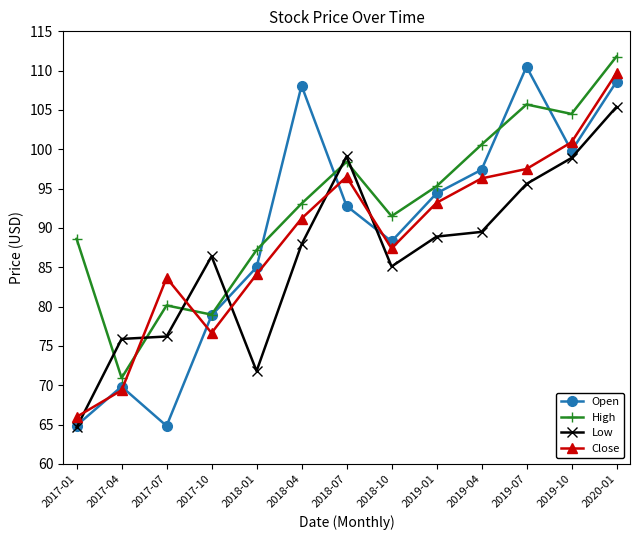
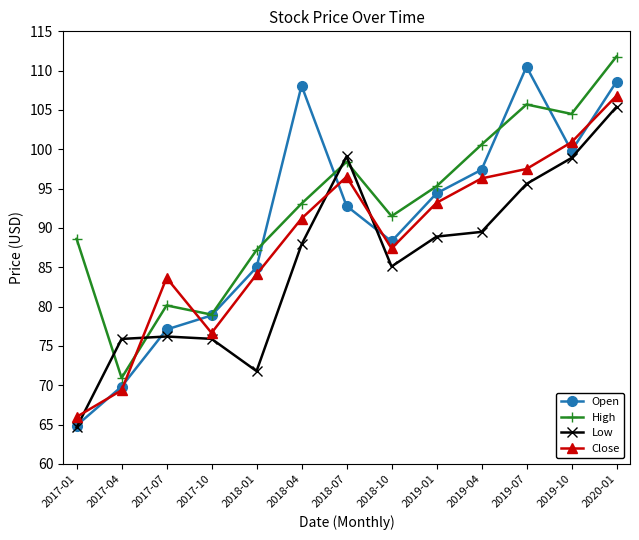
  {
    "Open": {
      "2017-04": 70,
-     "2017-07": 65,
+     "2017-07": 77,
      "2018-01": 85,
      "2018-04": 108,
      "2018-07": 93,
      "2018-10": 88,
      "2019-01": 94,
      "2019-04": 97,
      "2019-07": 111,
      "2019-10": 100,
      "2020-01": 109
    },
    "High": {
      "2017-01": 89,
      "2017-04": 71,
      "2017-07": 80,
      "2018-01": 87,
      "2018-04": 93,
      "2018-07": 98,
      "2018-10": 92,
      "2019-01": 95,
      "2019-04": 101,
      "2019-07": 106,
      "2019-10": 105,
      "2020-01": 112
    },
    "Low": {
      "2017-04": 76,
      "2017-07": 76,
-     "2017-10": 86,
+     "2017-10": 76,
      "2018-01": 72,
      "2018-04": 88,
      "2018-07": 99,
      "2018-10": 85,
      "2019-01": 89,
      "2019-04": 90,
      "2019-07": 96,
      "2019-10": 99,
      "2020-01": 105
    },
    "Close": {
      "2017-01": 66,
      "2017-04": 69,
      "2017-07": 84,
      "2017-10": 77,
      "2018-01": 84,
      "2018-04": 91,
      "2018-07": 97,
      "2018-10": 87,
      "2019-01": 93,
      "2019-04": 96,
      "2019-07": 98,
      "2019-10": 101,
-     "2020-01": 110
+     "2020-01": 107
    }
  }
